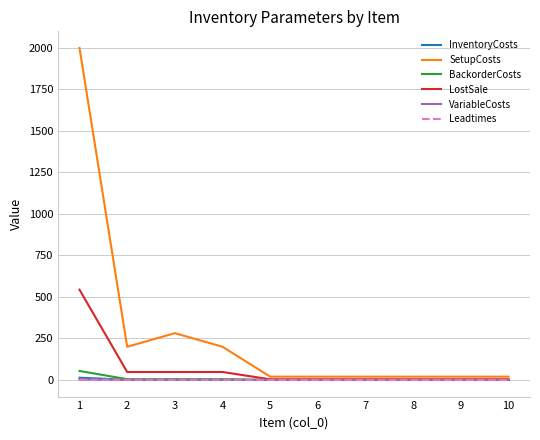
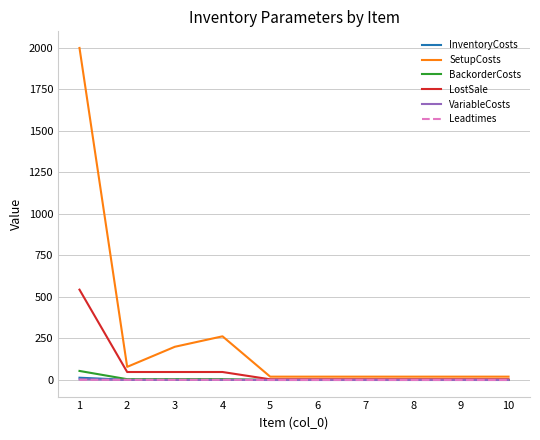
  {
    "SetupCosts": {
      "1": 2000,
-     "2": 200,
-     "3": 280,
-     "4": 200,
+     "2": 80,
+     "3": 200,
+     "4": 260,
      "5": 20,
      "6": 20,
      "7": 20,
      "8": 20,
      "9": 20,
      "10": 20
    },
    "BackorderCosts": {
      "1": 50
    },
    "LostSale": {
      "1": 540,
      "2": 50,
      "3": 50,
      "4": 50
    }
  }
